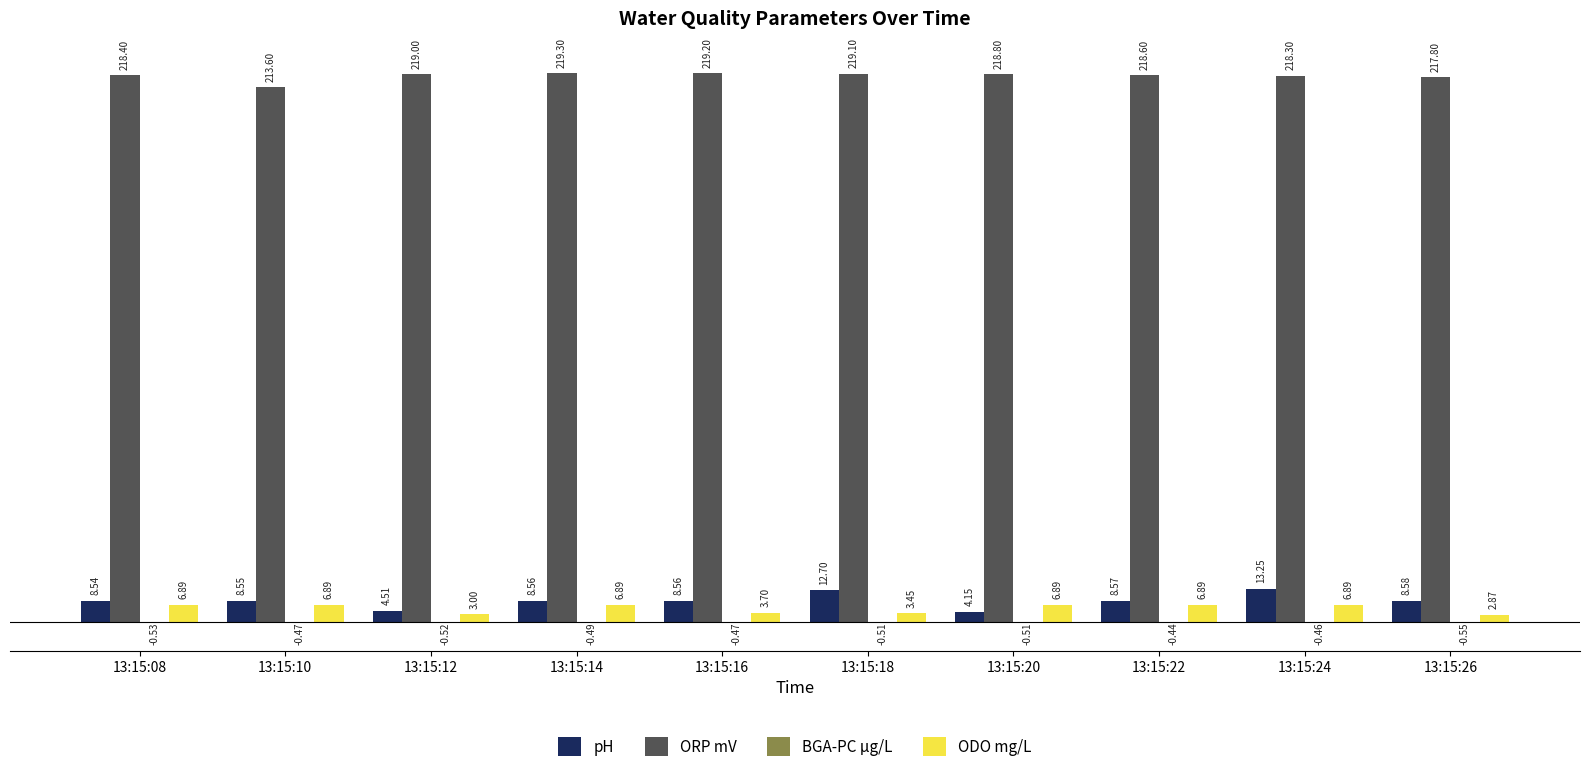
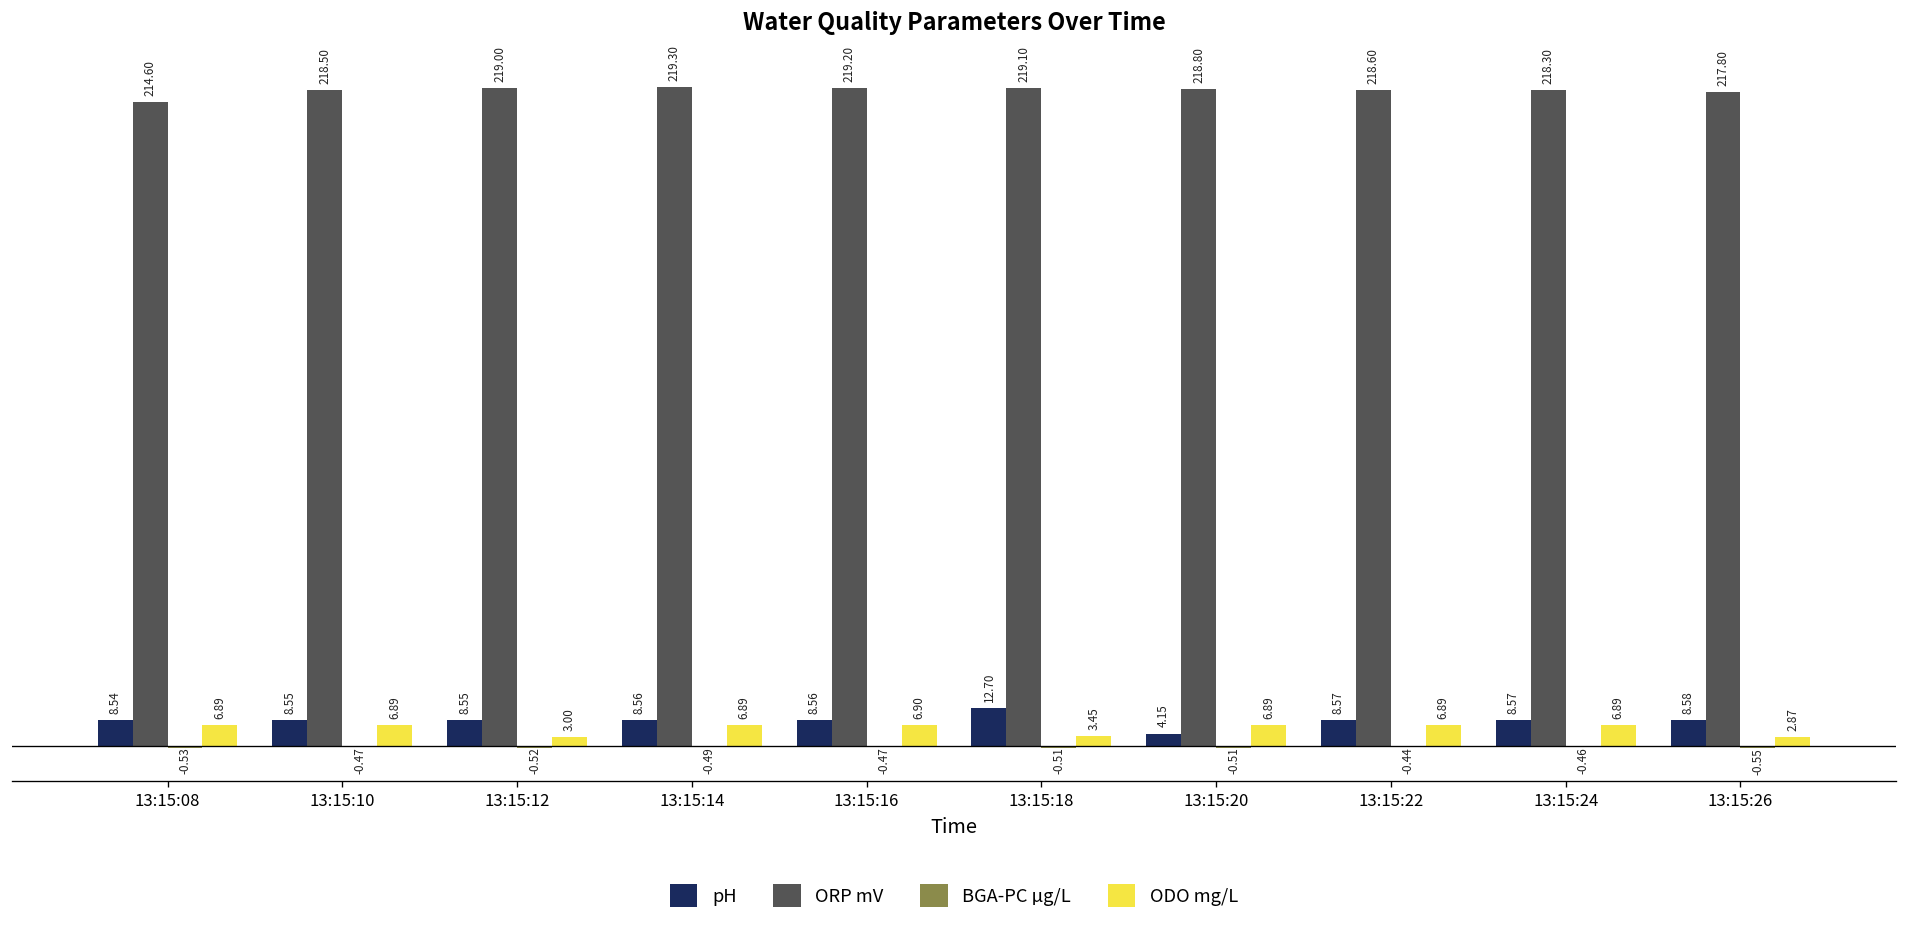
  {
    "pH": {
      "13:15:08": 8.54,
      "13:15:10": 8.55,
-     "13:15:12": 4.51,
+     "13:15:12": 8.55,
      "13:15:14": 8.56,
      "13:15:16": 8.56,
      "13:15:18": 12.70,
      "13:15:20": 4.15,
      "13:15:22": 8.57,
-     "13:15:24": 13.25,
+     "13:15:24": 8.57,
      "13:15:26": 8.58
    },
    "ORP mV": {
-     "13:15:08": 218.40,
-     "13:15:10": 213.60,
+     "13:15:08": 214.60,
+     "13:15:10": 218.50,
      "13:15:12": 219.00,
      "13:15:14": 219.30,
      "13:15:16": 219.20,
      "13:15:18": 219.10,
      "13:15:20": 218.80,
      "13:15:22": 218.60,
      "13:15:24": 218.30,
      "13:15:26": 217.80
    },
    "BGA-PC µg/L": {
      "13:15:08": -0.53,
      "13:15:10": -0.47,
      "13:15:12": -0.52,
      "13:15:14": -0.49,
      "13:15:16": -0.47,
      "13:15:18": -0.51,
      "13:15:20": -0.51,
      "13:15:22": -0.44,
      "13:15:24": -0.46,
      "13:15:26": -0.55
    },
    "ODO mg/L": {
      "13:15:08": 6.89,
      "13:15:10": 6.89,
      "13:15:12": 3.00,
      "13:15:14": 6.89,
-     "13:15:16": 3.70,
+     "13:15:16": 6.90,
      "13:15:18": 3.45,
      "13:15:20": 6.89,
      "13:15:22": 6.89,
      "13:15:24": 6.89,
      "13:15:26": 2.87
    }
  }
